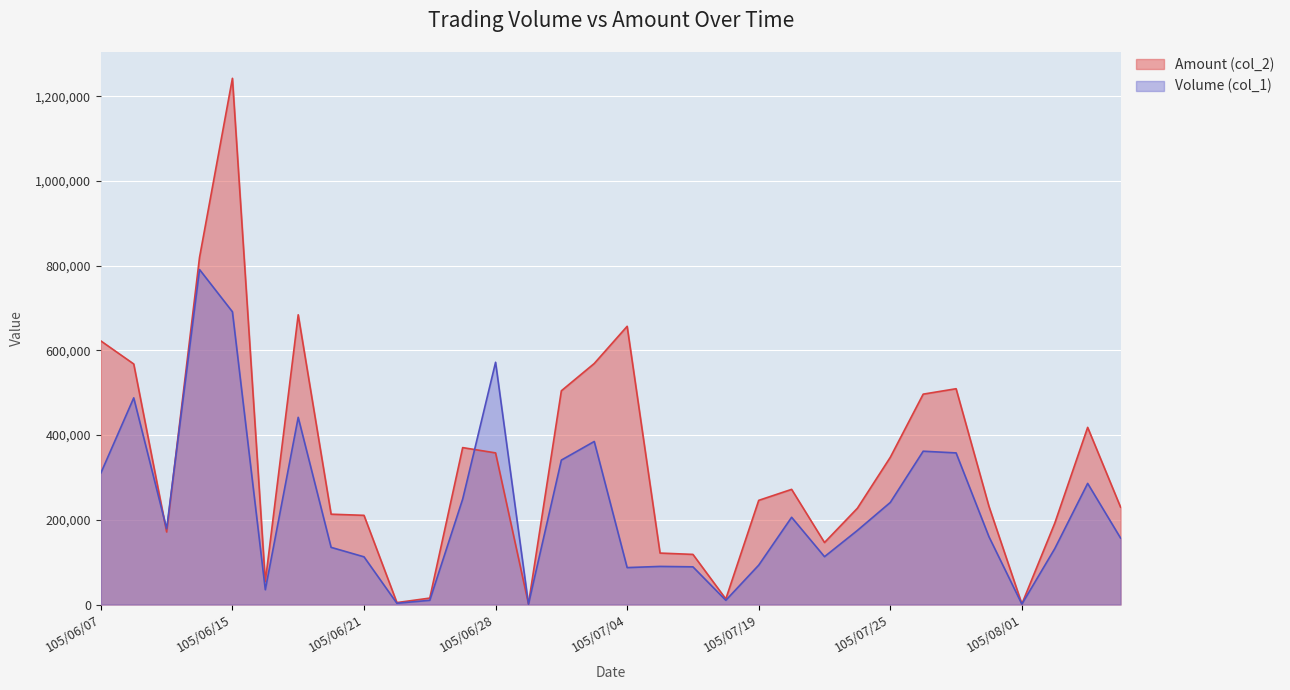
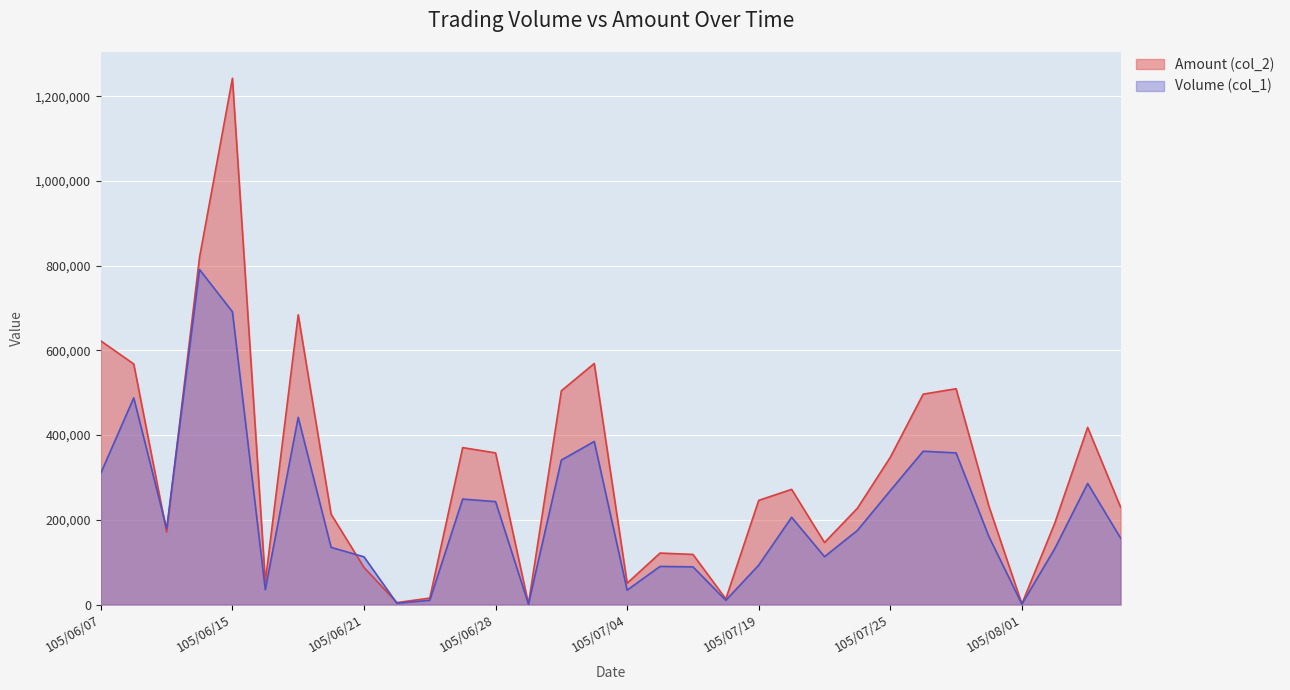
  {
    "Amount (col_2)": {
      "105/06/07": "620,000",
      "105/06/15": "1,240,000",
-     "105/06/21": "210,000",
+     "105/06/21": "90,000",
      "105/06/28": "360,000",
-     "105/07/04": "660,000",
+     "105/07/04": "50,000",
      "105/07/19": "250,000",
      "105/07/25": "350,000"
    },
    "Volume (col_1)": {
      "105/06/07": "310,000",
      "105/06/15": "690,000",
      "105/06/21": "110,000",
-     "105/06/28": "570,000",
-     "105/07/04": "90,000",
+     "105/06/28": "240,000",
+     "105/07/04": "30,000",
      "105/07/19": "90,000",
-     "105/07/25": "240,000"
+     "105/07/25": "270,000"
    }
  }
